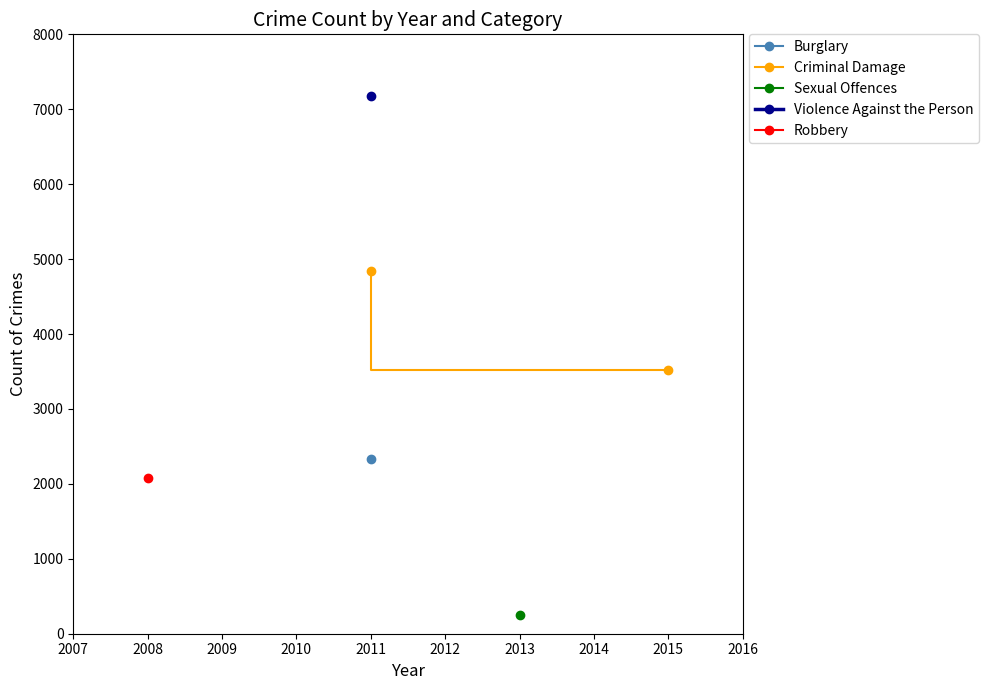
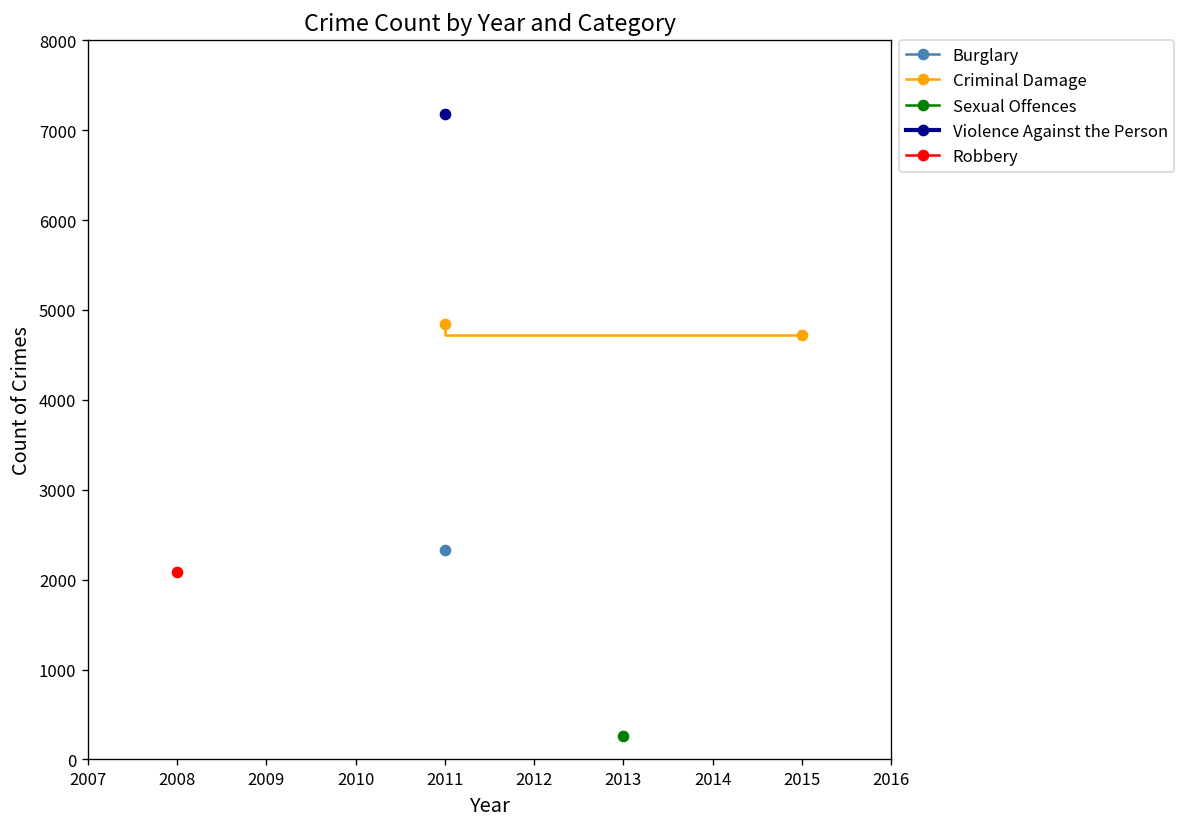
  {
    "Burglary": {
      "2011": 2300
    },
    "Criminal Damage": {
      "2011": 4800,
-     "2015": 3500
+     "2015": 4700
    },
    "Sexual Offences": {
      "2013": 300
    },
    "Violence Against the Person": {
      "2011": 7200
    },
    "Robbery": {
      "2008": 2100
    }
  }
